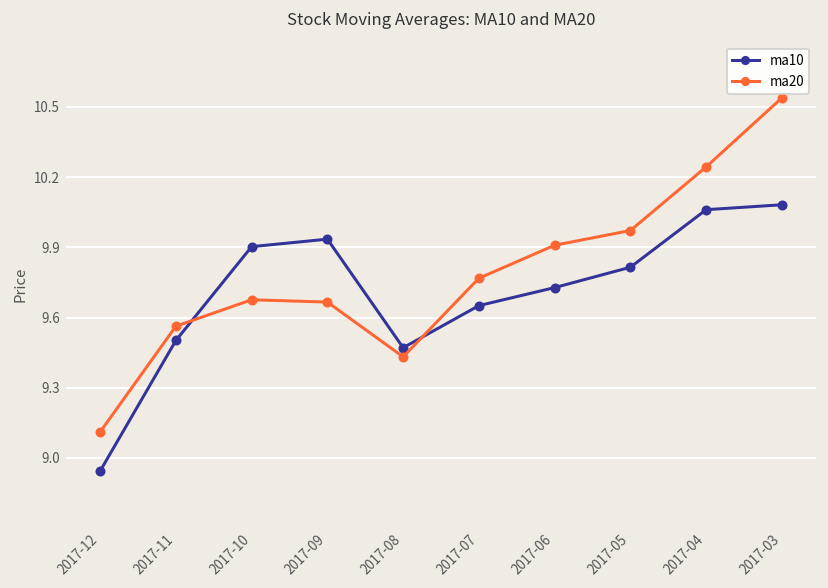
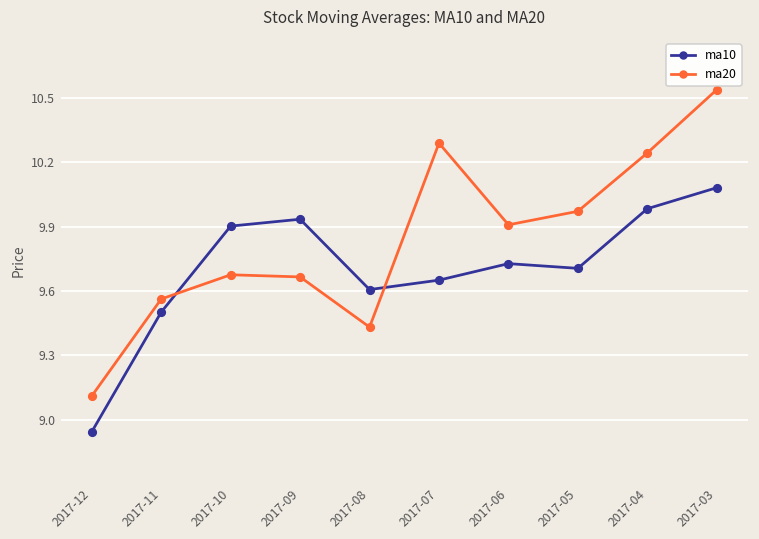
  {
    "ma10": {
      "2017-12": 8.94,
      "2017-11": 9.50,
      "2017-10": 9.90,
      "2017-09": 9.94,
-     "2017-08": 9.47,
+     "2017-08": 9.61,
      "2017-07": 9.65,
      "2017-06": 9.73,
-     "2017-05": 9.82,
-     "2017-04": 10.06,
+     "2017-05": 9.71,
+     "2017-04": 9.98,
      "2017-03": 10.08
    },
    "ma20": {
      "2017-12": 9.11,
      "2017-11": 9.56,
      "2017-10": 9.68,
      "2017-09": 9.67,
      "2017-08": 9.43,
-     "2017-07": 9.77,
+     "2017-07": 10.29,
      "2017-06": 9.91,
      "2017-05": 9.97,
      "2017-04": 10.24,
      "2017-03": 10.54
    }
  }
